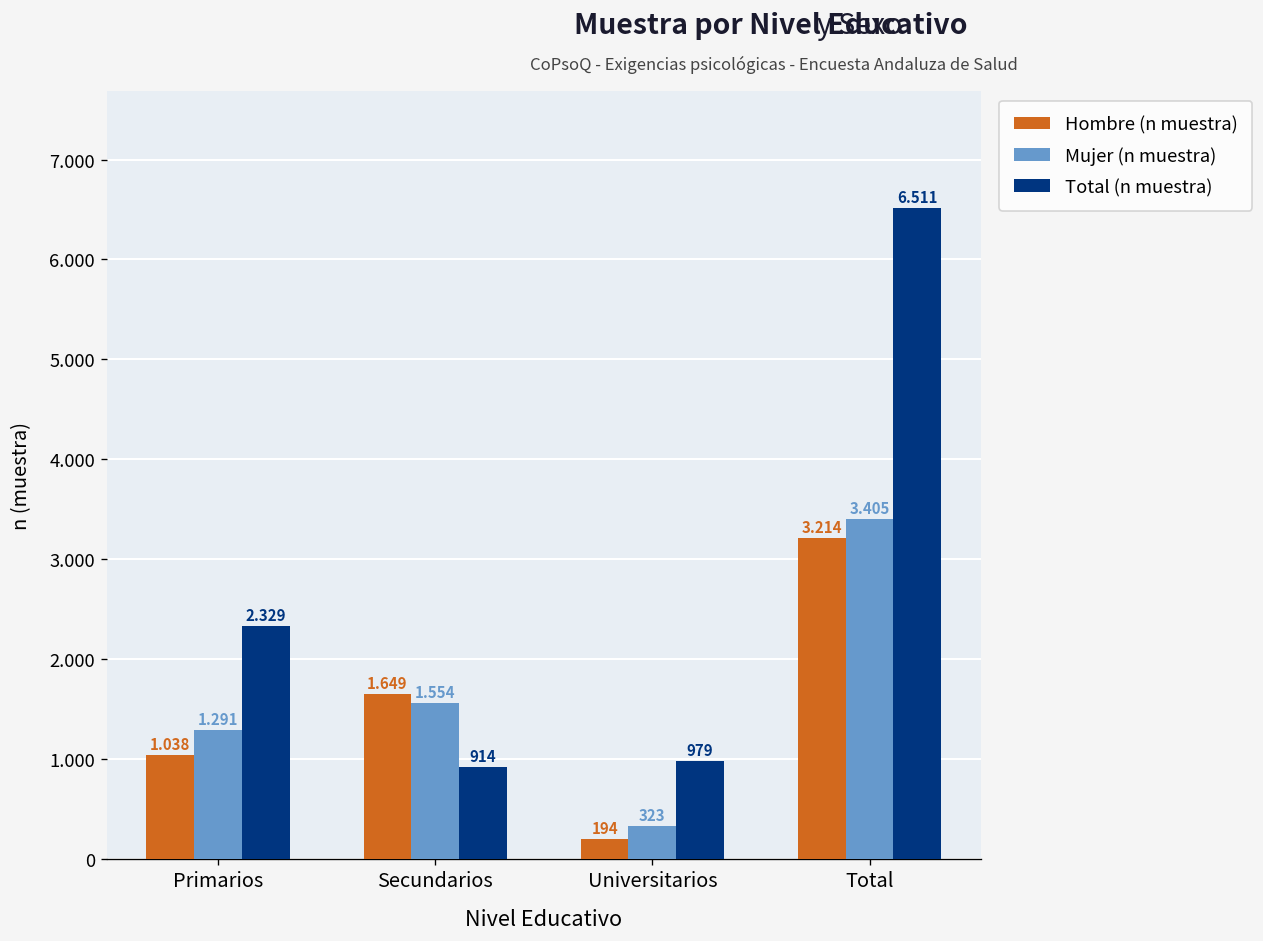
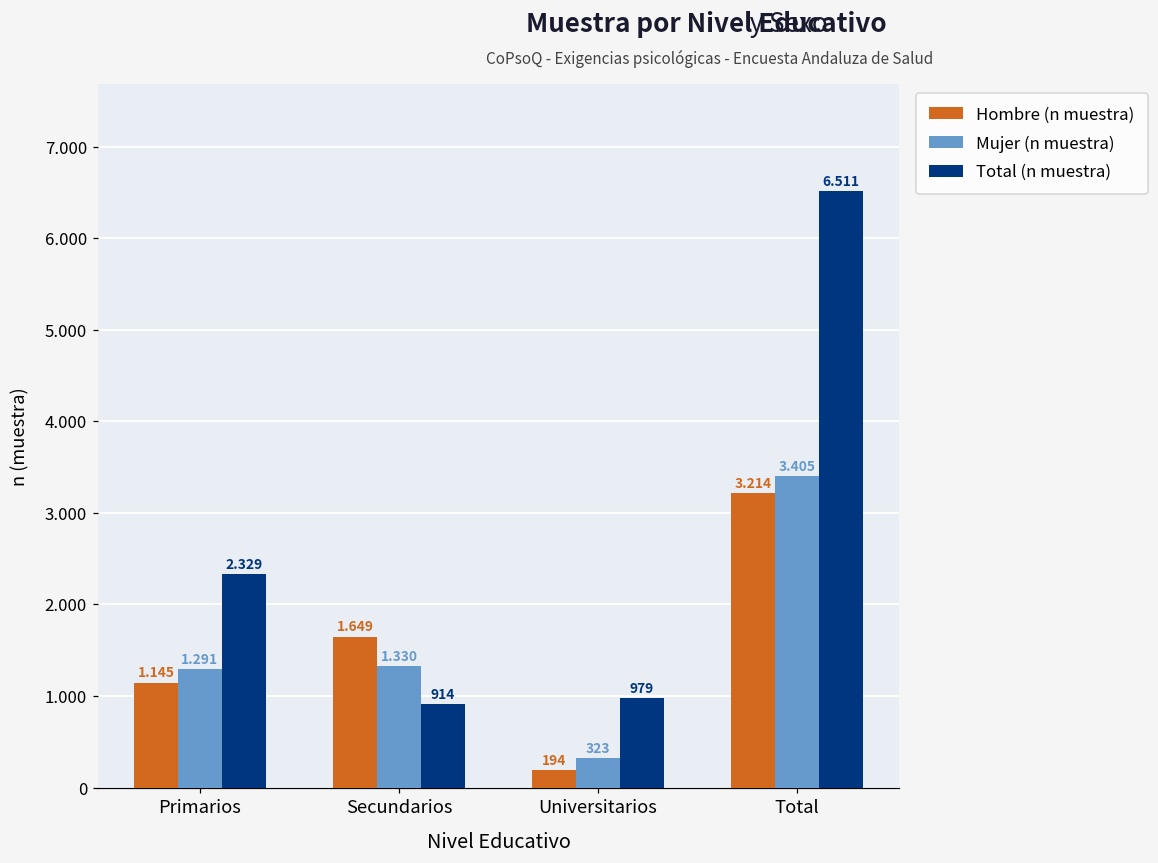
  {
    "Hombre (n muestra)": {
-     "Primarios": 1.038,
+     "Primarios": 1.145,
      "Universitarios": 194
    },
    "Mujer (n muestra)": {
-     "Secundarios": 1.554,
+     "Secundarios": 1.330,
      "Universitarios": 323
    },
    "Total (n muestra)": {
      "Secundarios": 914,
      "Universitarios": 979
    }
  }
